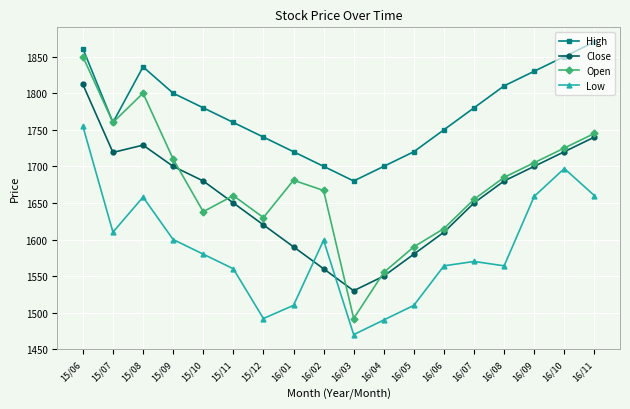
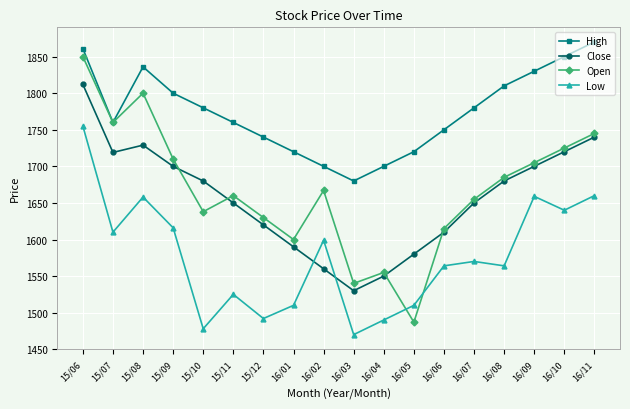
  {
    "Open": {
      "15/06": 1850,
      "15/08": 1800,
      "15/09": 1710,
      "15/10": 1640,
      "15/11": 1660,
      "15/12": 1630,
-     "16/01": 1680,
+     "16/01": 1600,
      "16/02": 1670,
-     "16/03": 1490,
+     "16/03": 1540,
      "16/04": 1560,
-     "16/05": 1590,
+     "16/05": 1490,
      "16/06": 1620,
      "16/07": 1660,
      "16/08": 1690,
      "16/09": 1710,
      "16/10": 1730,
      "16/11": 1750
    },
    "Low": {
      "15/06": 1760,
      "15/07": 1610,
      "15/08": 1660,
-     "15/09": 1600,
-     "15/10": 1580,
-     "15/11": 1560,
+     "15/09": 1620,
+     "15/10": 1480,
+     "15/11": 1530,
      "15/12": 1490,
      "16/01": 1510,
      "16/02": 1600,
      "16/03": 1470,
      "16/04": 1490,
      "16/05": 1510,
      "16/06": 1560,
      "16/07": 1570,
      "16/08": 1560,
      "16/09": 1660,
-     "16/10": 1700,
+     "16/10": 1640,
      "16/11": 1660
    }
  }
